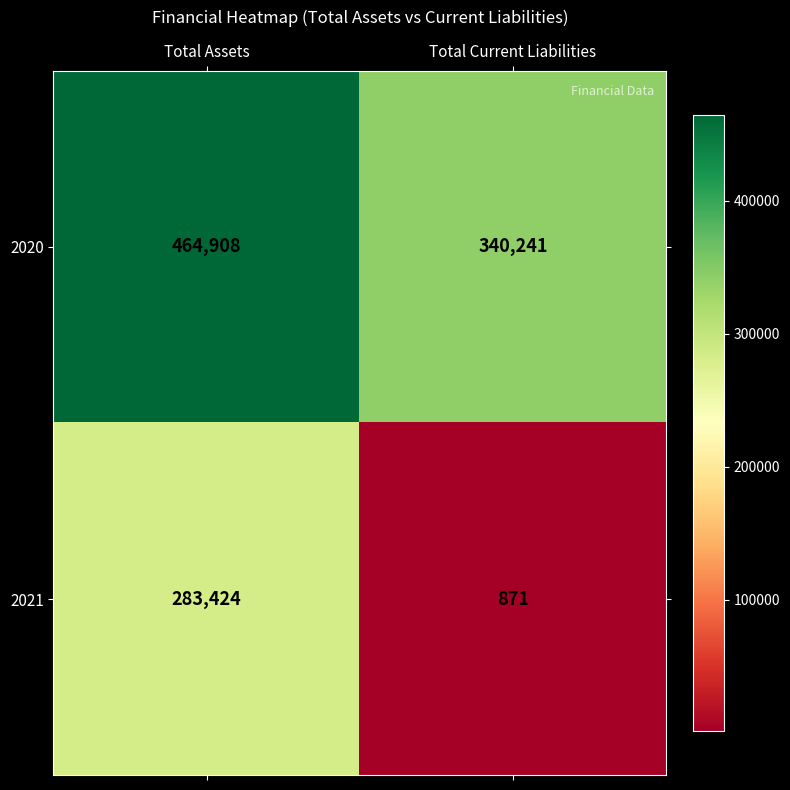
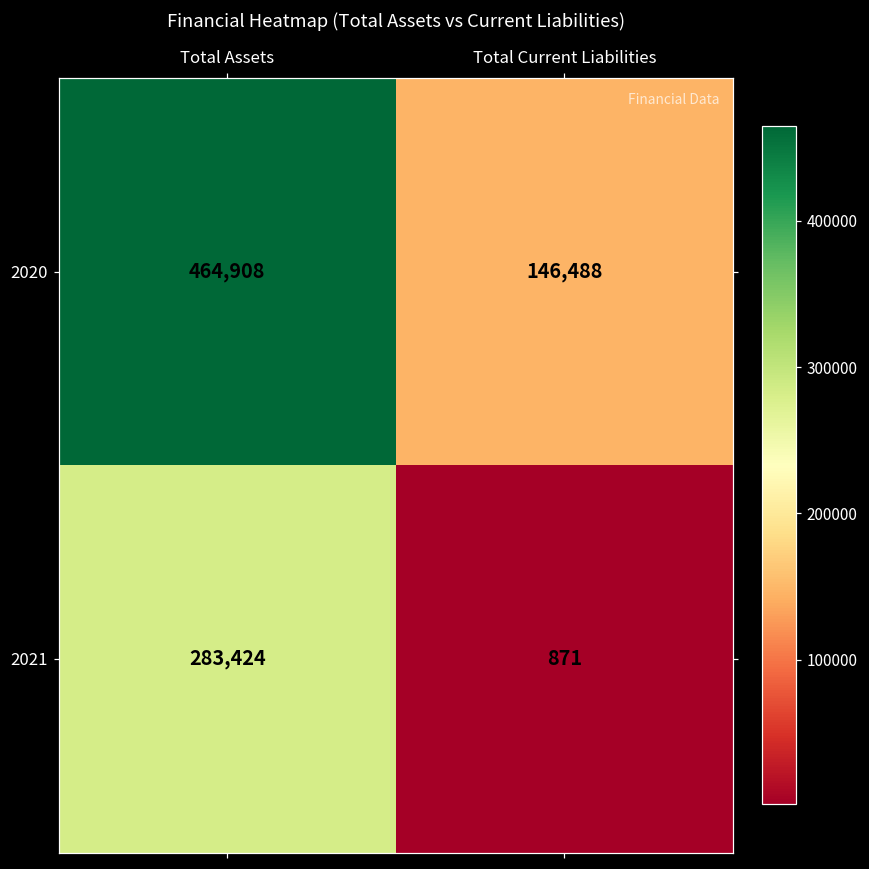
  {
    "2020": {
-     "Total Current Liabilities": "340,241"
+     "Total Current Liabilities": "146,488"
    }
  }
